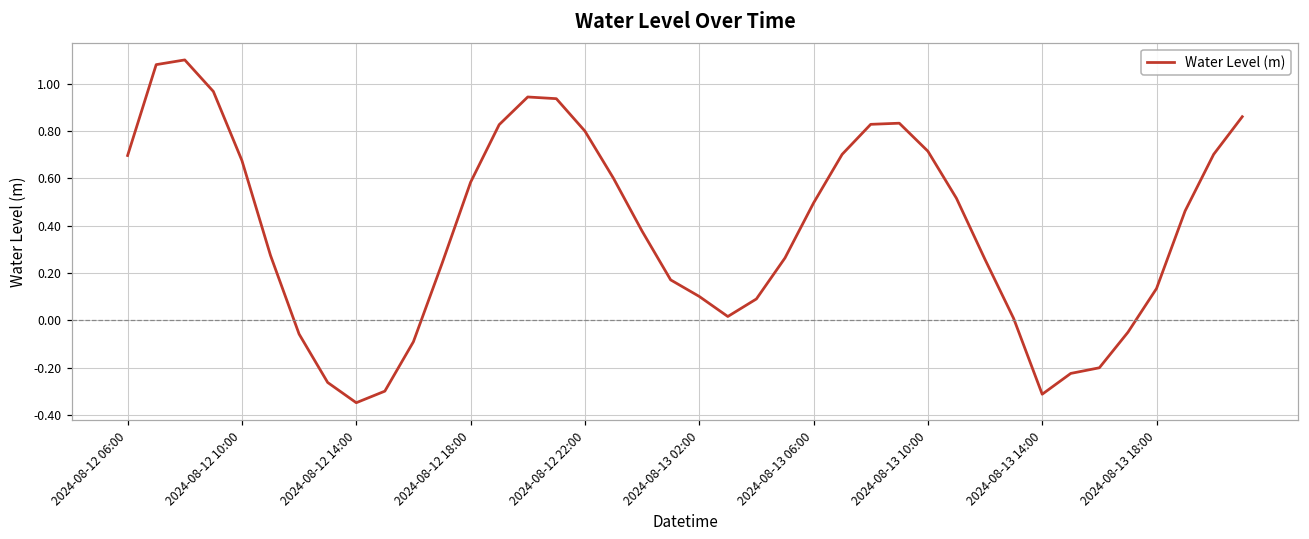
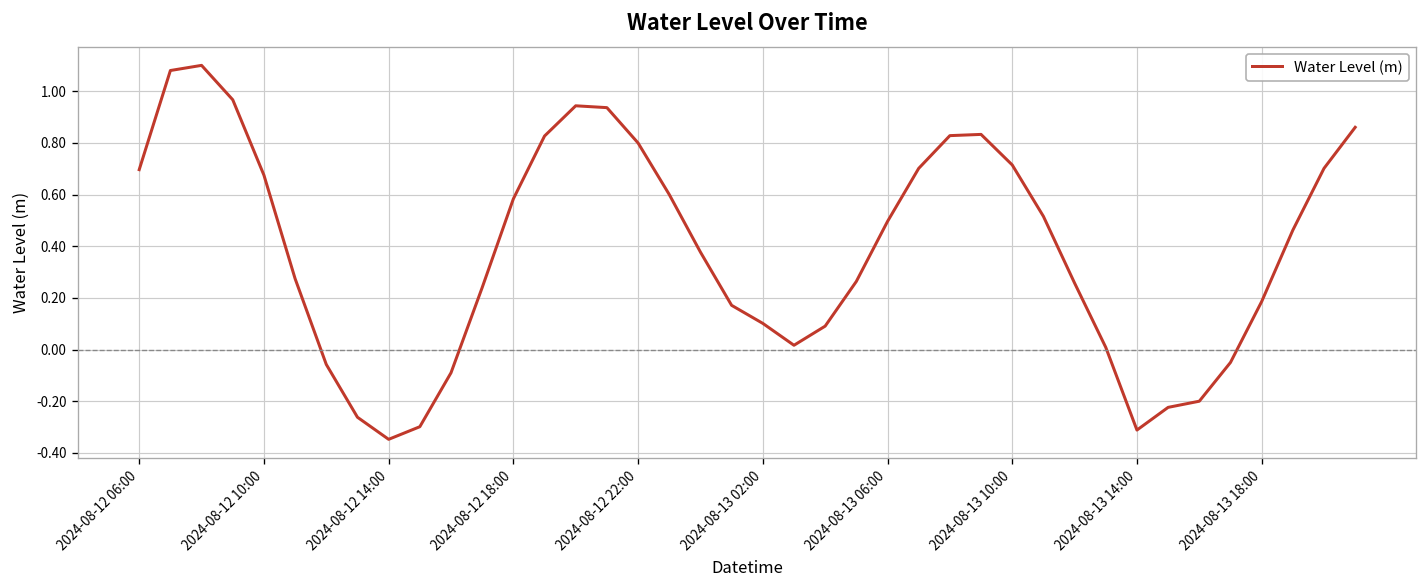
  {
    "2024-08-12 06:00": 0.70,
    "2024-08-12 10:00": 0.67,
    "2024-08-12 14:00": -0.35,
    "2024-08-12 18:00": 0.58,
    "2024-08-12 22:00": 0.80,
    "2024-08-13 02:00": 0.10,
    "2024-08-13 06:00": 0.50,
    "2024-08-13 10:00": 0.71,
    "2024-08-13 14:00": -0.31,
-   "2024-08-13 18:00": 0.13
+   "2024-08-13 18:00": 0.19
  }
